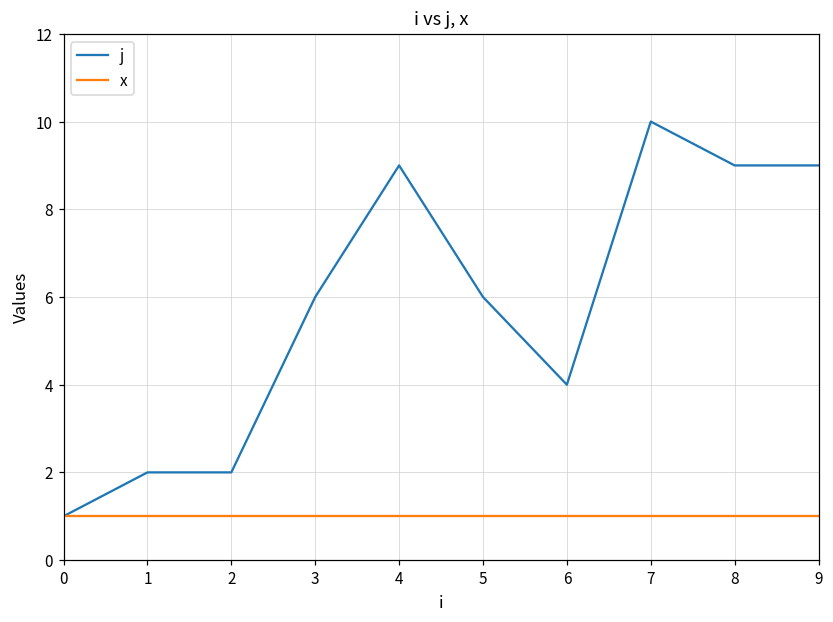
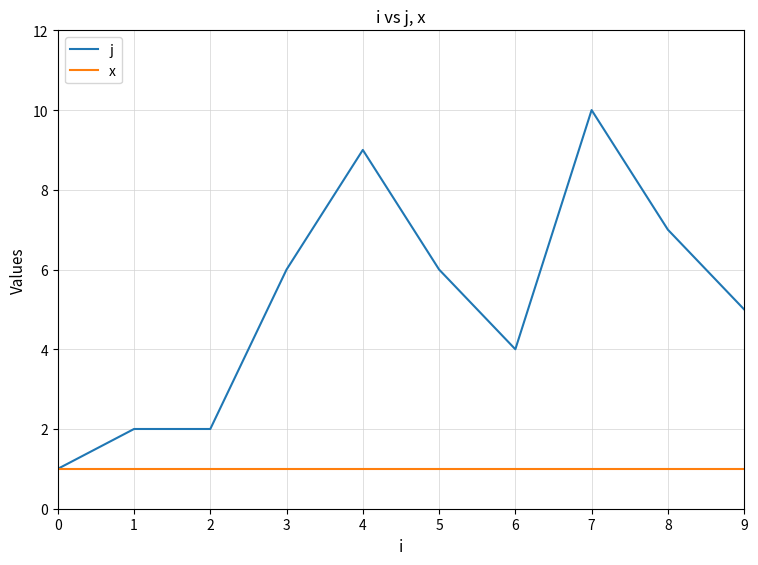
  {
    "j": {
      "1": 2,
      "2": 2,
      "3": 6,
      "4": 9,
      "5": 6,
      "6": 4,
      "7": 10,
-     "8": 9,
-     "9": 9
+     "8": 7,
+     "9": 5
    },
    "x": {
      "1": 1,
      "2": 1,
      "3": 1,
      "4": 1,
      "5": 1,
      "6": 1,
      "7": 1,
      "8": 1,
      "9": 1
    }
  }
